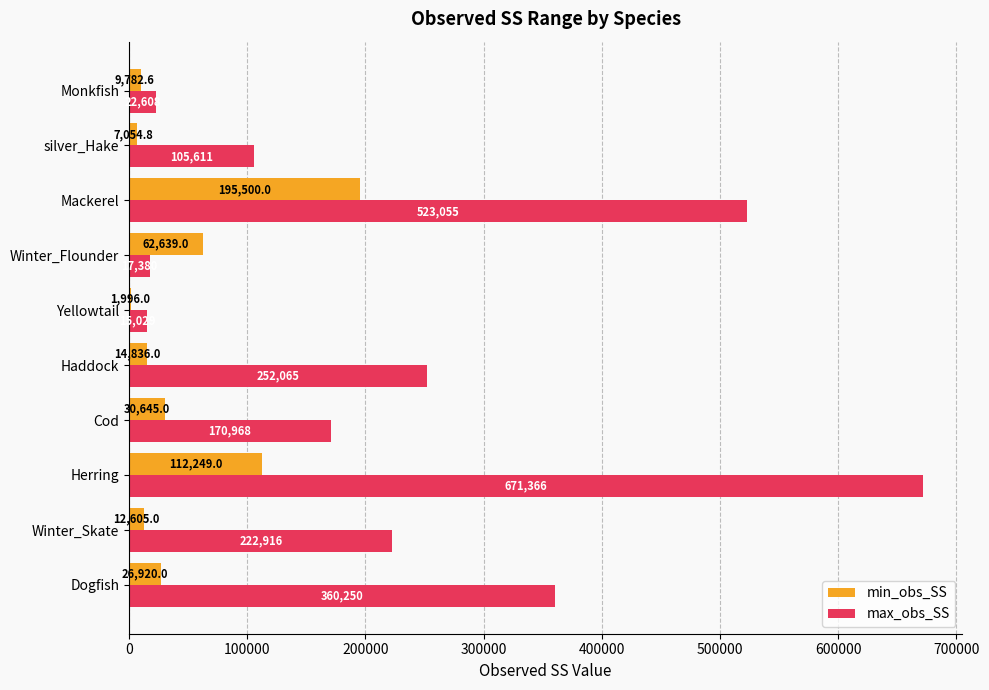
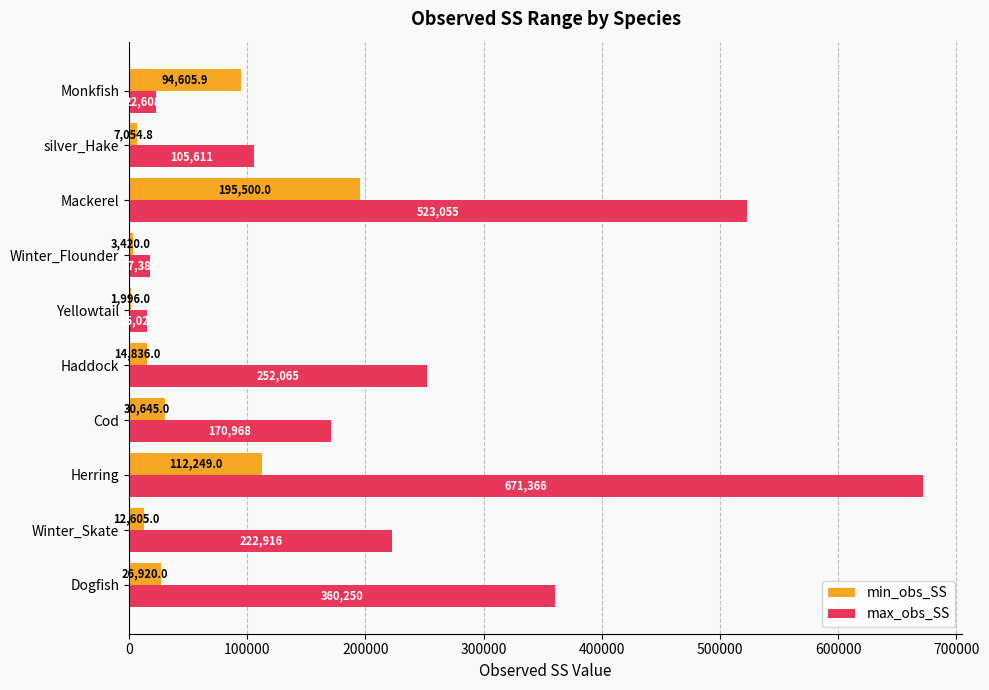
  {
    "min_obs_SS": {
-     "Monkfish": "9,782.6",
+     "Monkfish": "94,605.9",
      "silver_Hake": "7,054.8",
      "Mackerel": "195,500.0",
-     "Winter_Flounder": "62,639.0",
+     "Winter_Flounder": "3,420.0",
      "Yellowtail": "1,996.0",
      "Haddock": "14,836.0",
      "Cod": "30,645.0",
      "Herring": "112,249.0",
      "Winter_Skate": "12,605.0",
      "Dogfish": "26,920.0"
    },
    "max_obs_SS": {
      "Monkfish": "22,608",
      "silver_Hake": "105,611",
      "Mackerel": "523,055",
      "Winter_Flounder": "17,380",
      "Haddock": "252,065",
      "Cod": "170,968",
      "Herring": "671,366",
      "Winter_Skate": "222,916",
      "Dogfish": "360,250"
    }
  }
